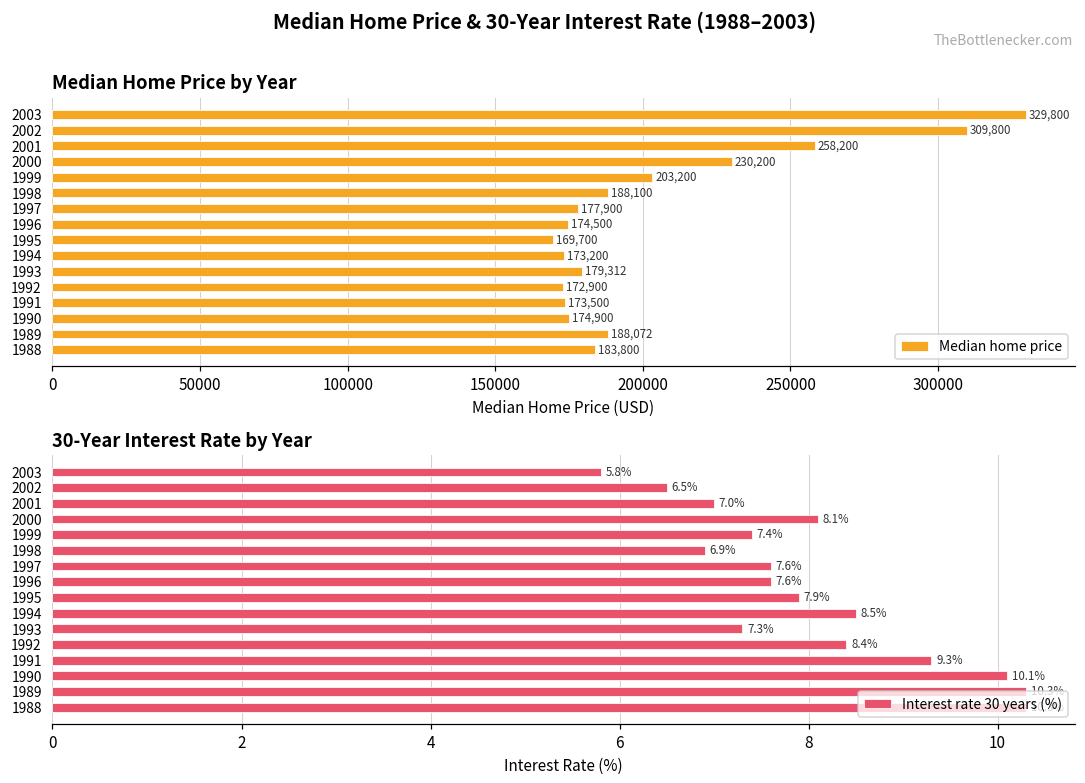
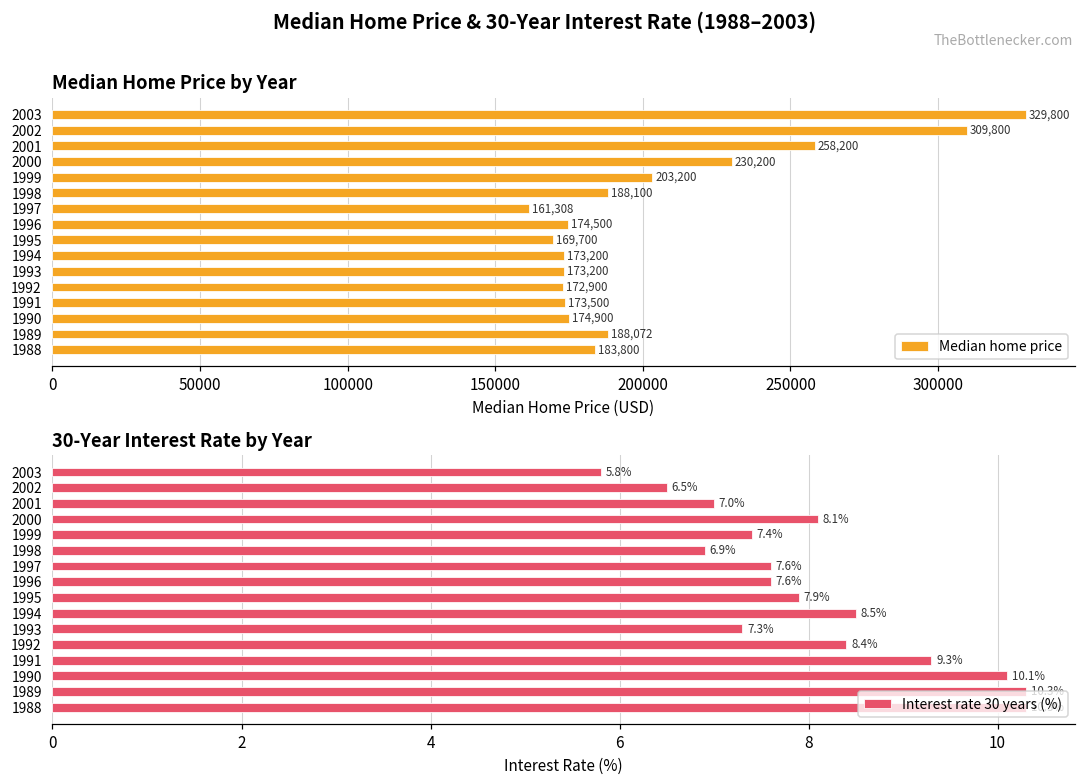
  {
    "Median Home Price by Year": {
      "2003": "329,800",
      "2002": "309,800",
      "2001": "258,200",
      "2000": "230,200",
      "1999": "203,200",
      "1998": "188,100",
-     "1997": "177,900",
+     "1997": "161,308",
      "1996": "174,500",
      "1995": "169,700",
      "1994": "173,200",
-     "1993": "179,312",
+     "1993": "173,200",
      "1992": "172,900",
      "1991": "173,500",
      "1990": "174,900",
      "1989": "188,072",
      "1988": "183,800"
    },
    "30-Year Interest Rate by Year": {
      "2003": "5.8%",
      "2002": "6.5%",
      "2001": "7.0%",
      "2000": "8.1%",
      "1999": "7.4%",
      "1998": "6.9%",
      "1997": "7.6%",
      "1996": "7.6%",
      "1995": "7.9%",
      "1994": "8.5%",
      "1993": "7.3%",
      "1992": "8.4%",
      "1991": "9.3%",
      "1990": "10.1%"
    }
  }
